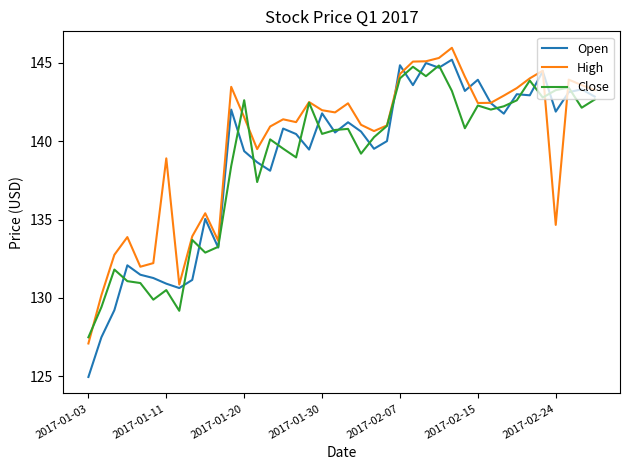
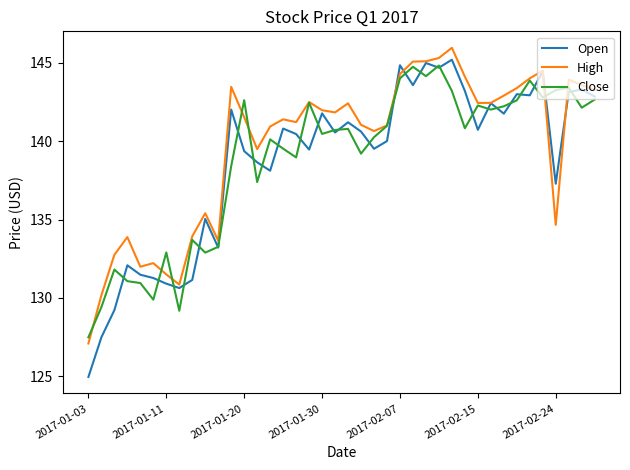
  {
    "Open": {
      "2017-01-03": 125.0,
      "2017-01-11": 130.9,
      "2017-01-20": 139.4,
      "2017-01-30": 141.8,
      "2017-02-07": 144.8,
-     "2017-02-15": 143.9,
-     "2017-02-24": 141.9
+     "2017-02-15": 140.7,
+     "2017-02-24": 137.3
    },
    "High": {
      "2017-01-03": 127.1,
-     "2017-01-11": 138.9,
+     "2017-01-11": 131.5,
      "2017-01-20": 141.5,
      "2017-01-30": 142.0,
      "2017-02-07": 144.3,
      "2017-02-24": 134.7
    },
    "Close": {
      "2017-01-03": 127.5,
-     "2017-01-11": 130.5,
+     "2017-01-11": 132.9,
      "2017-01-20": 142.6,
      "2017-01-30": 140.5,
      "2017-02-07": 144.0
    }
  }
